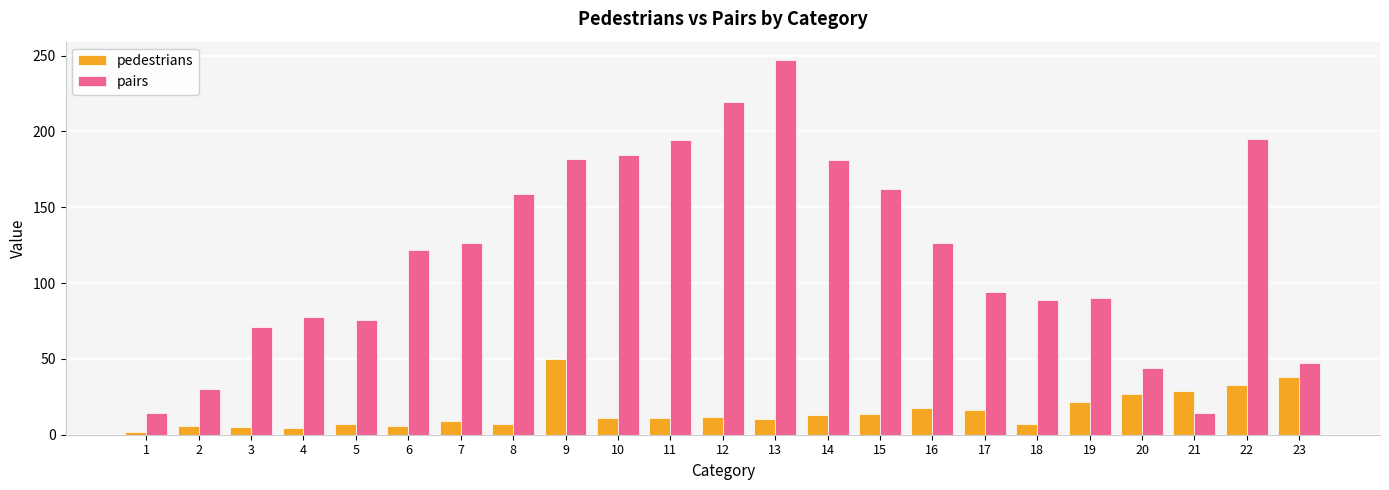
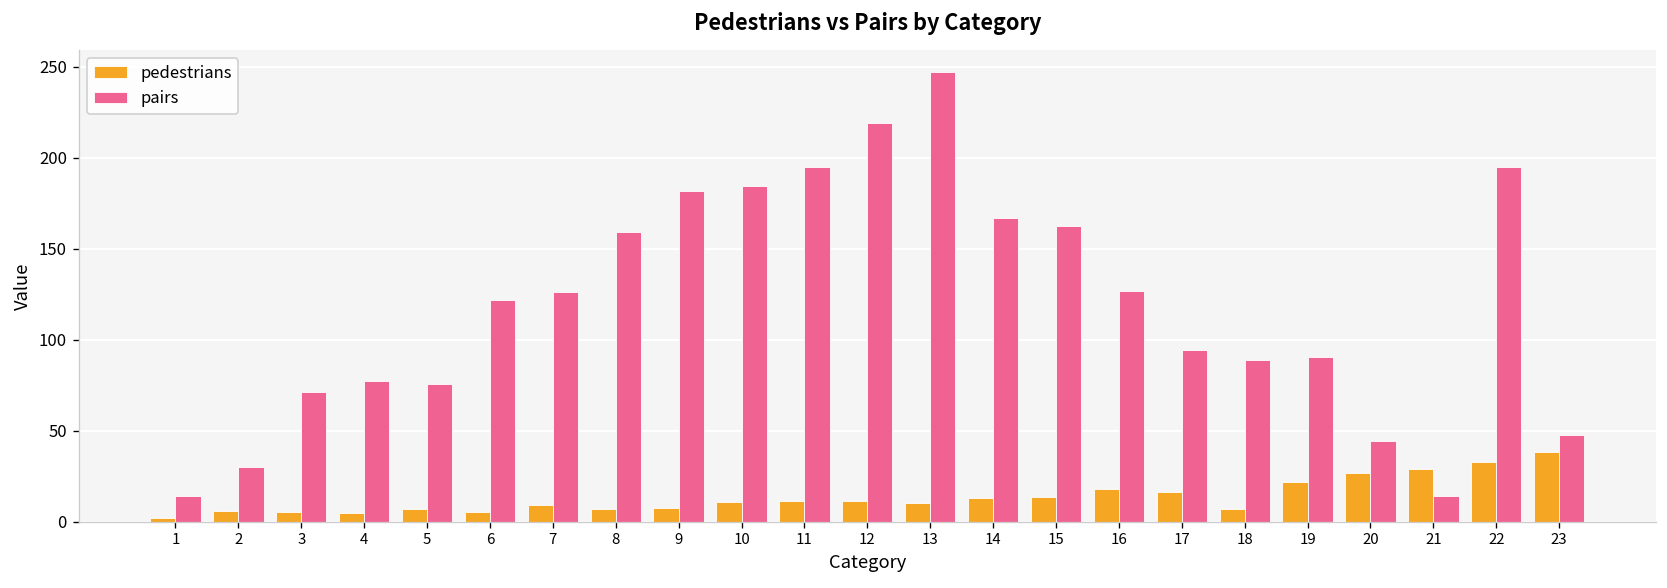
  {
    "pedestrians": {
      "1": 2,
      "2": 6,
      "3": 5,
      "4": 5,
      "5": 7,
      "6": 6,
      "7": 9,
      "8": 7,
-     "9": 50,
+     "9": 8,
      "10": 11,
      "11": 11,
      "12": 11,
      "13": 11,
      "14": 13,
      "15": 14,
      "16": 18,
      "17": 16,
      "18": 7,
      "19": 22,
      "20": 27,
      "21": 29,
      "22": 33,
      "23": 38
    },
    "pairs": {
      "1": 14,
      "2": 30,
      "3": 71,
      "4": 78,
      "5": 76,
      "6": 122,
      "7": 126,
      "8": 159,
      "9": 182,
      "10": 184,
      "11": 195,
      "12": 219,
      "13": 247,
-     "14": 181,
+     "14": 167,
      "15": 162,
      "16": 127,
      "17": 94,
      "18": 89,
      "19": 90,
      "20": 44,
      "21": 14,
      "22": 195,
      "23": 48
    }
  }
